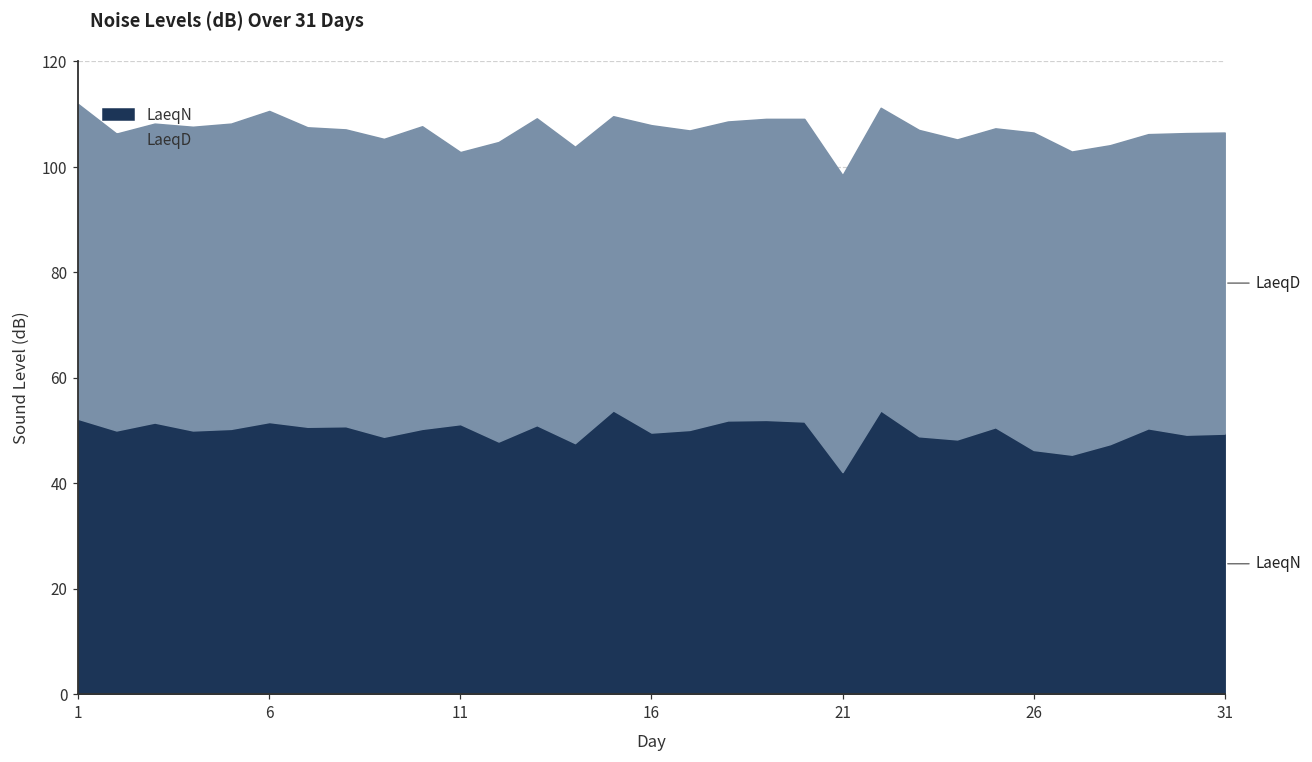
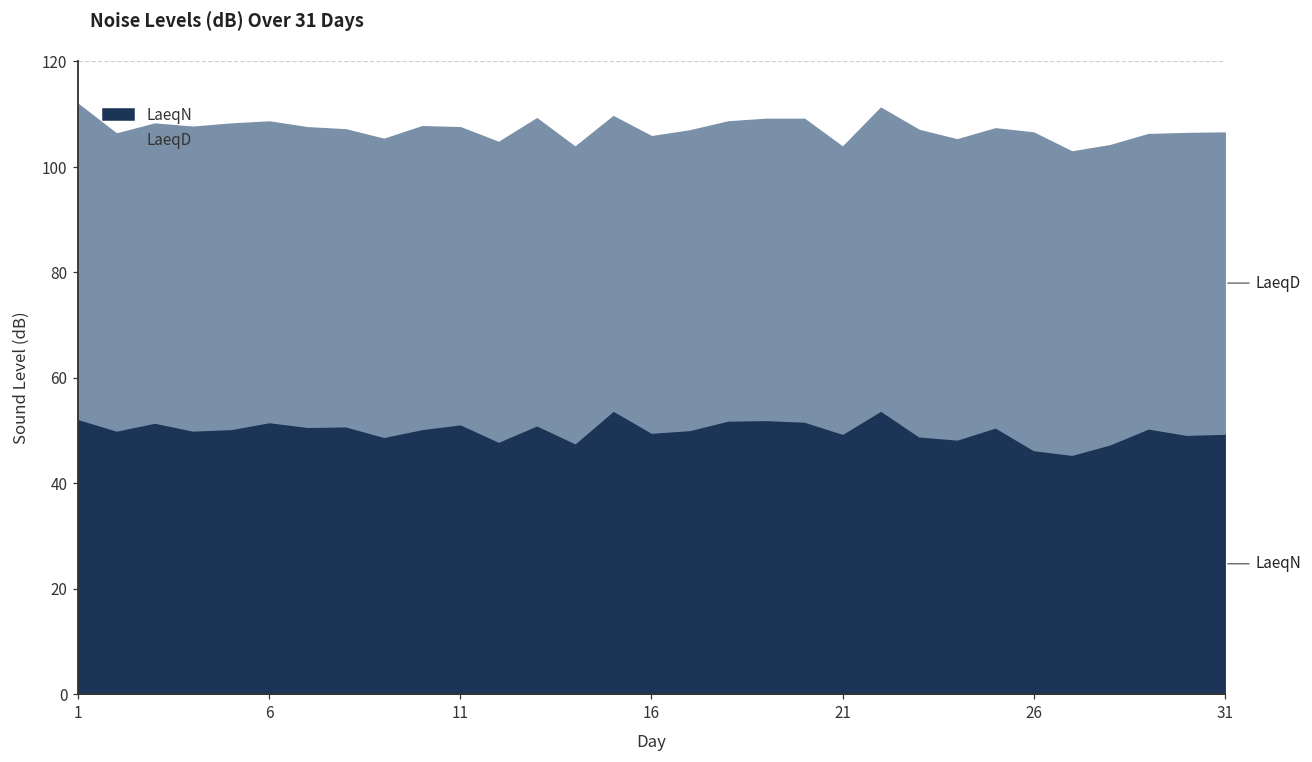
  {
    "LaeqN": {
-     "21": 42
+     "21": 49
    },
    "LaeqD": {
      "1": 60,
-     "6": 59,
-     "11": 52,
-     "16": 58,
-     "21": 56,
+     "6": 57,
+     "11": 56,
+     "16": 56,
+     "21": 54,
      "26": 60,
      "31": 57
    }
  }
